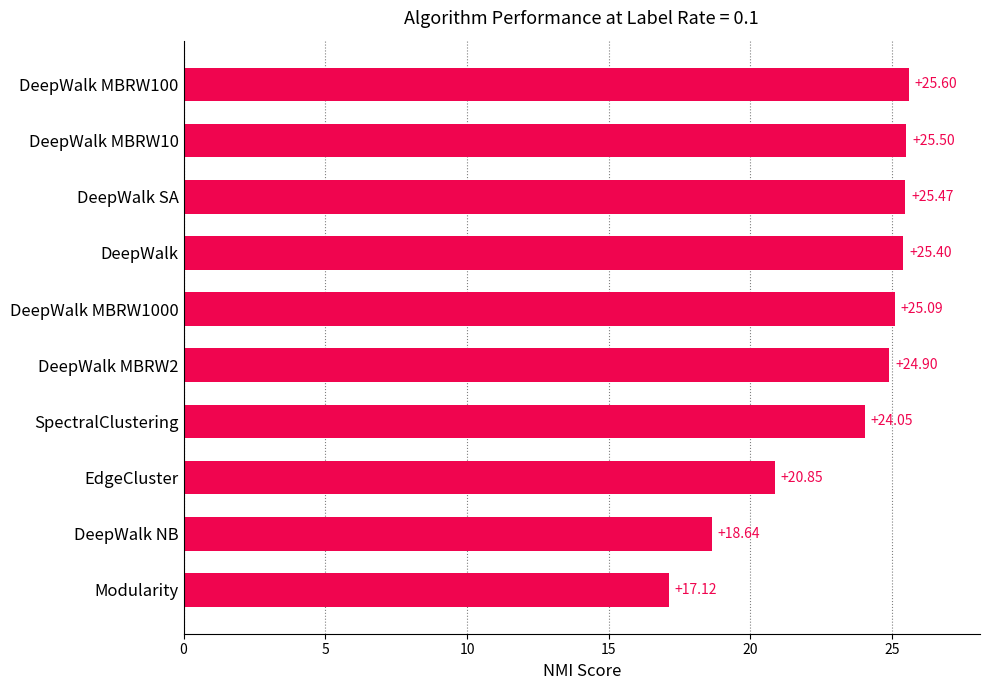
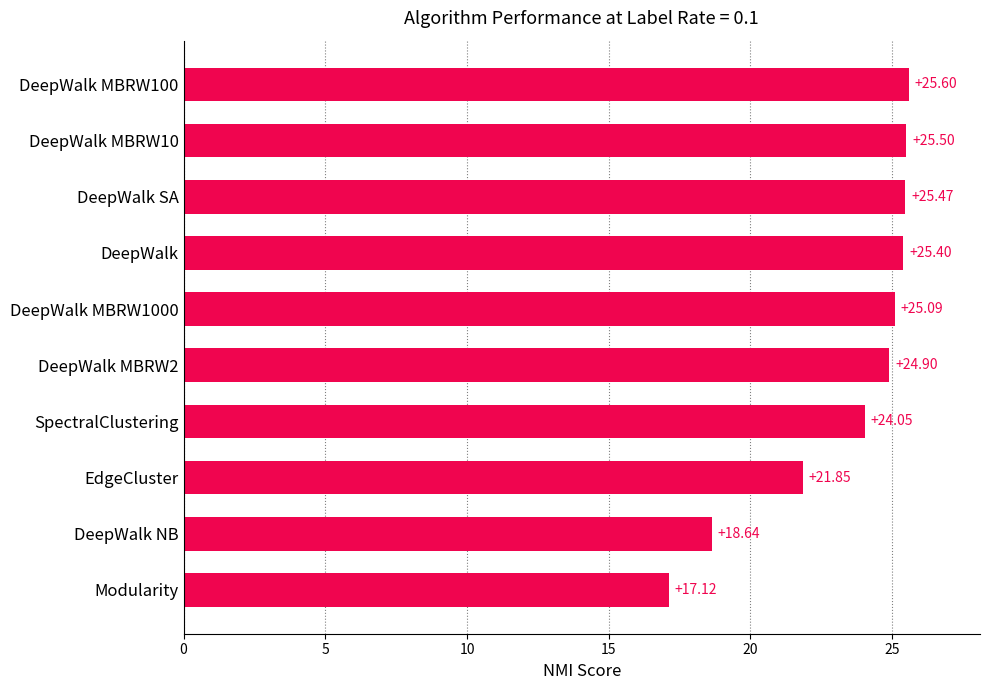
  {
    "DeepWalk MBRW100": "+25.60",
    "DeepWalk MBRW10": "+25.50",
    "DeepWalk SA": "+25.47",
    "DeepWalk": "+25.40",
    "DeepWalk MBRW1000": "+25.09",
    "DeepWalk MBRW2": "+24.90",
    "SpectralClustering": "+24.05",
-   "EdgeCluster": "+20.85",
+   "EdgeCluster": "+21.85",
    "DeepWalk NB": "+18.64",
    "Modularity": "+17.12"
  }
